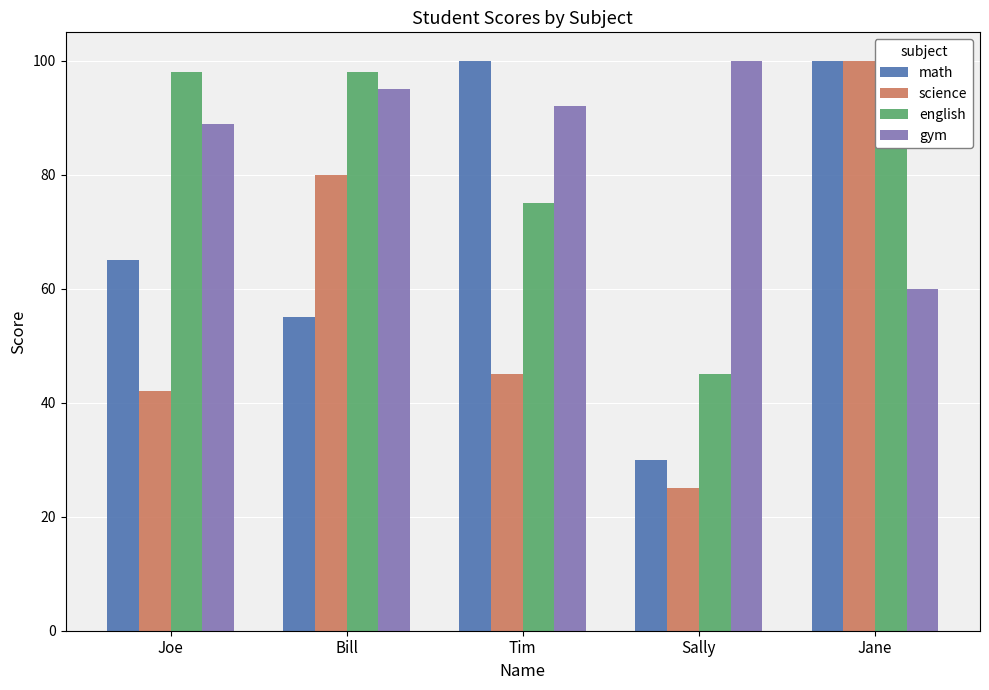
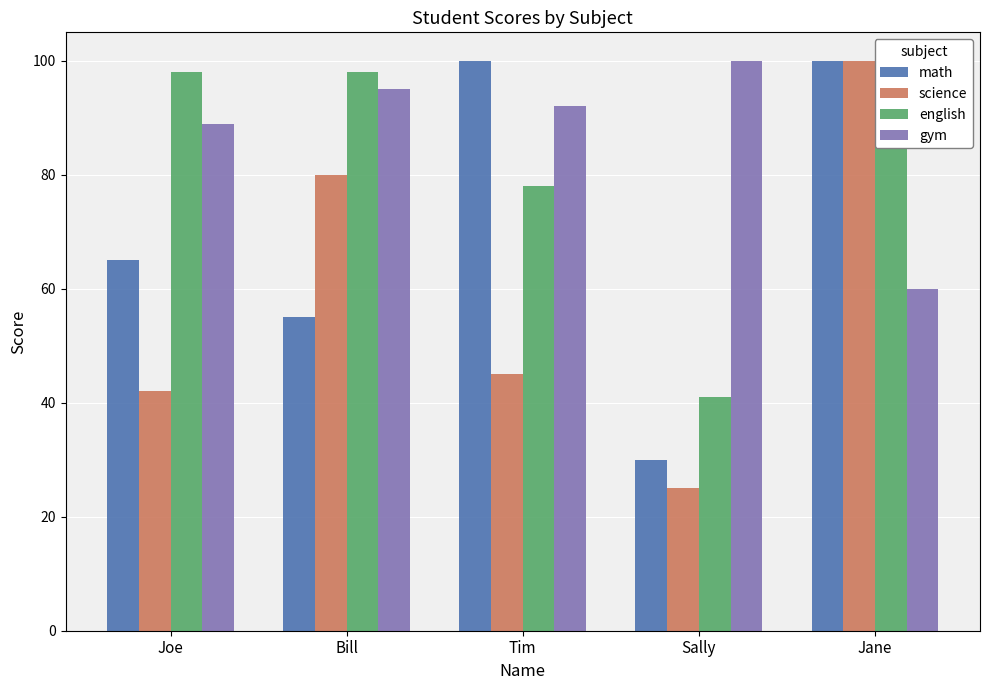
  {
    "science": {
      "Joe": 42,
      "Bill": 80,
      "Tim": 45,
      "Sally": 25,
      "Jane": 100
    },
    "english": {
      "Joe": 98,
      "Bill": 98,
-     "Tim": 75,
-     "Sally": 45
+     "Tim": 78,
+     "Sally": 41
    }
  }
